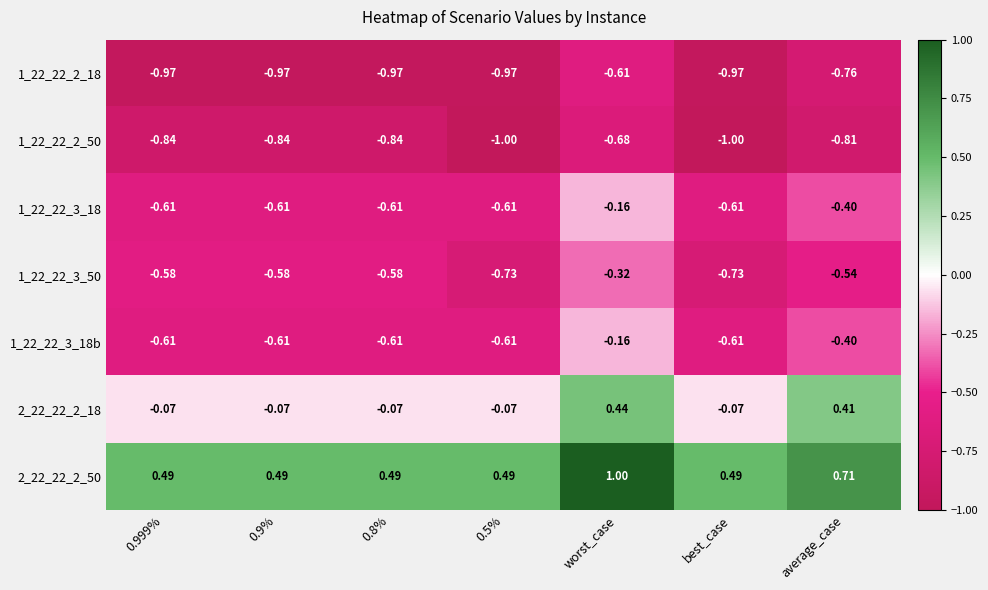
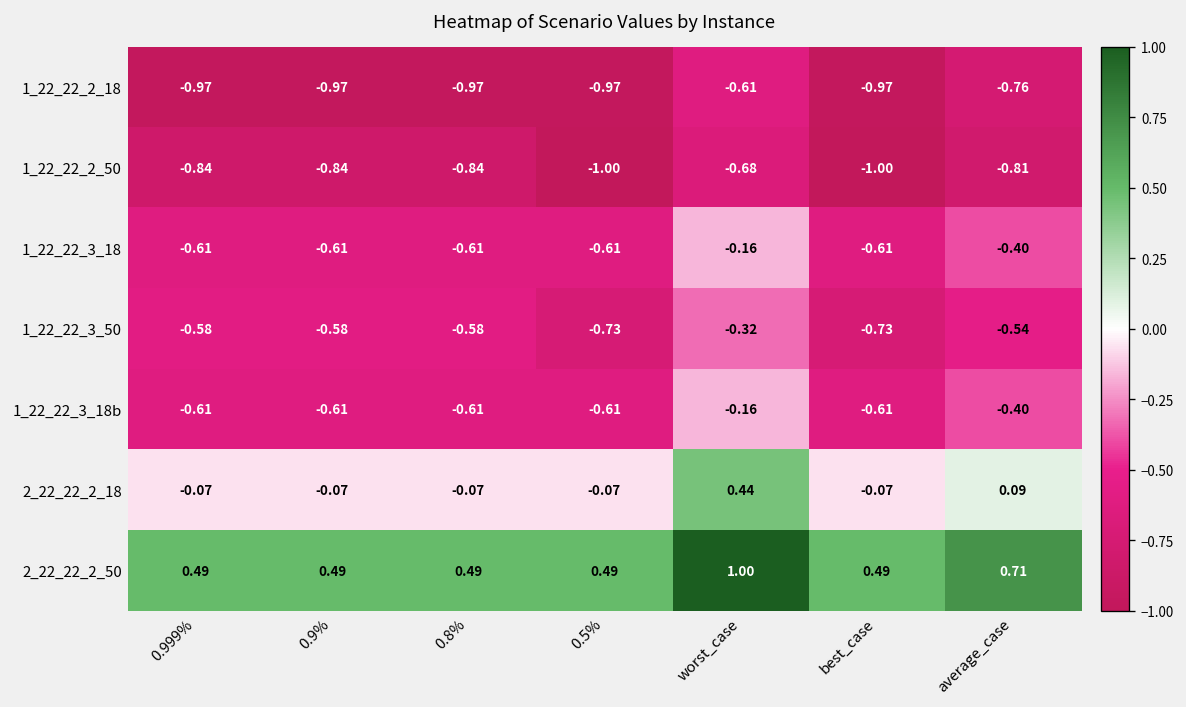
  {
    "1_22_22_2_18": {
      "0.999%": -0.97,
      "0.9%": -0.97,
      "0.8%": -0.97,
      "0.5%": -0.97,
      "worst_case": -0.61,
      "best_case": -0.97,
      "average_case": -0.76
    },
    "1_22_22_2_50": {
      "0.999%": -0.84,
      "0.9%": -0.84,
      "0.8%": -0.84,
      "0.5%": -1.00,
      "worst_case": -0.68,
      "best_case": -1.00,
      "average_case": -0.81
    },
    "1_22_22_3_18": {
      "0.999%": -0.61,
      "0.9%": -0.61,
      "0.8%": -0.61,
      "0.5%": -0.61,
      "worst_case": -0.16,
      "best_case": -0.61,
      "average_case": -0.40
    },
    "1_22_22_3_50": {
      "0.999%": -0.58,
      "0.9%": -0.58,
      "0.8%": -0.58,
      "0.5%": -0.73,
      "worst_case": -0.32,
      "best_case": -0.73,
      "average_case": -0.54
    },
    "1_22_22_3_18b": {
      "0.999%": -0.61,
      "0.9%": -0.61,
      "0.8%": -0.61,
      "0.5%": -0.61,
      "worst_case": -0.16,
      "best_case": -0.61,
      "average_case": -0.40
    },
    "2_22_22_2_18": {
      "0.999%": -0.07,
      "0.9%": -0.07,
      "0.8%": -0.07,
      "0.5%": -0.07,
      "worst_case": 0.44,
      "best_case": -0.07,
-     "average_case": 0.41
+     "average_case": 0.09
    },
    "2_22_22_2_50": {
      "0.999%": 0.49,
      "0.9%": 0.49,
      "0.8%": 0.49,
      "0.5%": 0.49,
      "worst_case": 1.00,
      "best_case": 0.49,
      "average_case": 0.71
    }
  }
